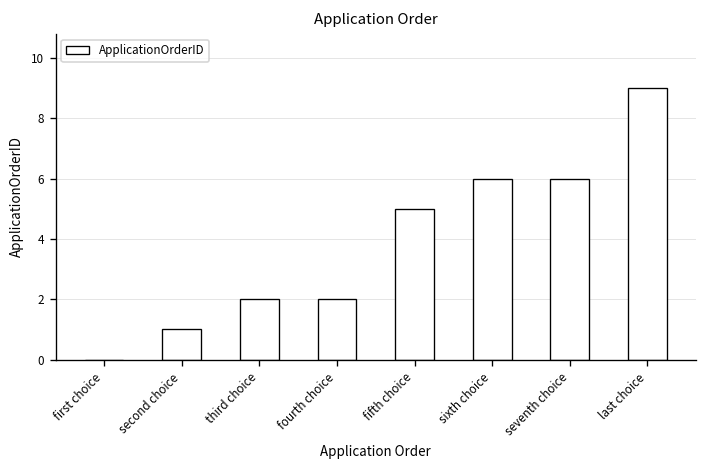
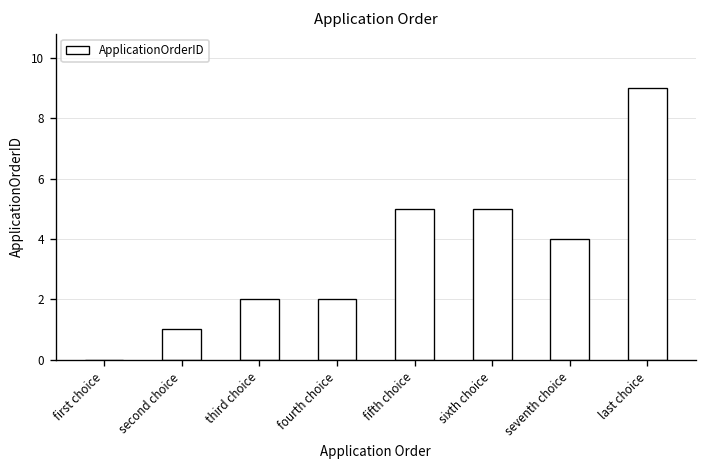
  {
    "first choice": 0,
    "second choice": 1,
    "third choice": 2,
    "fourth choice": 2,
    "fifth choice": 5,
-   "sixth choice": 6,
-   "seventh choice": 6,
+   "sixth choice": 5,
+   "seventh choice": 4,
    "last choice": 9
  }
